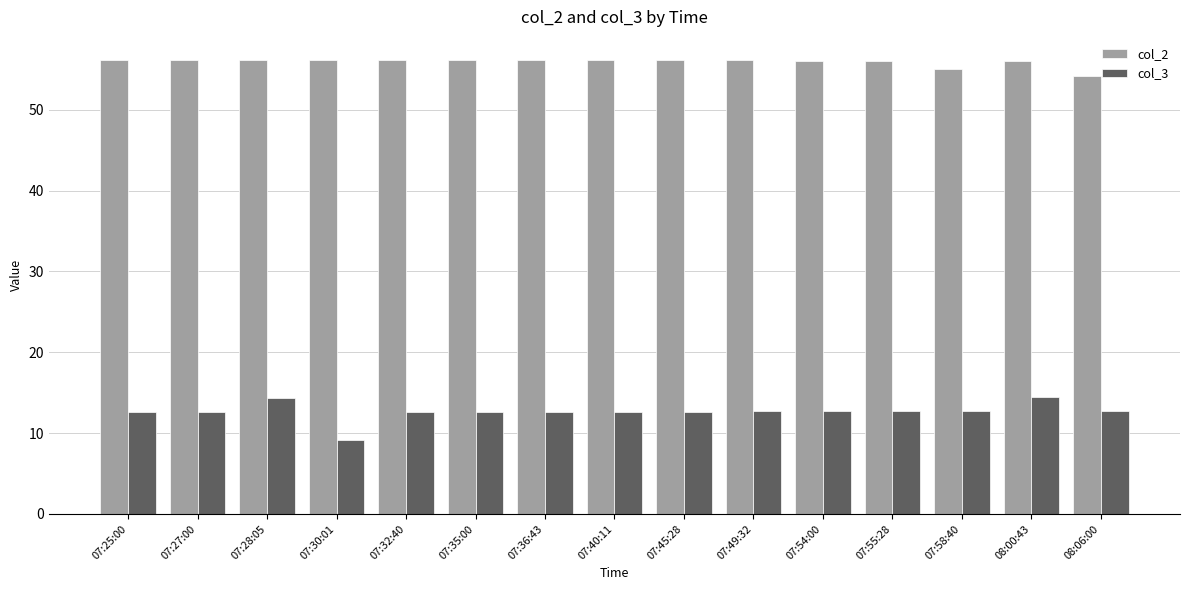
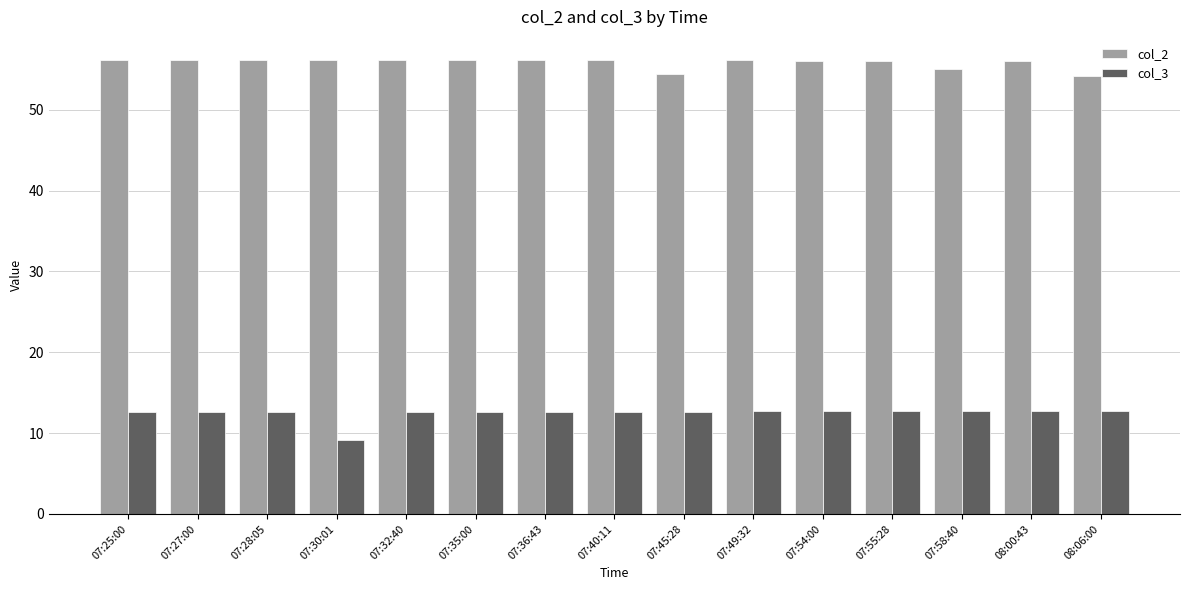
  {
    "col_2": {
      "07:25:00": 56,
      "07:27:00": 56,
      "07:28:05": 56,
      "07:30:01": 56,
      "07:32:40": 56,
      "07:35:00": 56,
      "07:36:43": 56,
      "07:40:11": 56,
-     "07:45:28": 56,
+     "07:45:28": 54,
      "07:49:32": 56,
      "07:54:00": 56,
      "07:55:28": 56,
      "07:58:40": 55,
      "08:00:43": 56,
      "08:06:00": 54
    },
    "col_3": {
      "07:25:00": 13,
      "07:27:00": 13,
-     "07:28:05": 14,
+     "07:28:05": 13,
      "07:30:01": 9,
      "07:32:40": 13,
      "07:35:00": 13,
      "07:36:43": 13,
      "07:40:11": 13,
      "07:45:28": 13,
      "07:49:32": 13,
      "07:54:00": 13,
      "07:55:28": 13,
      "07:58:40": 13,
-     "08:00:43": 15,
+     "08:00:43": 13,
      "08:06:00": 13
    }
  }
